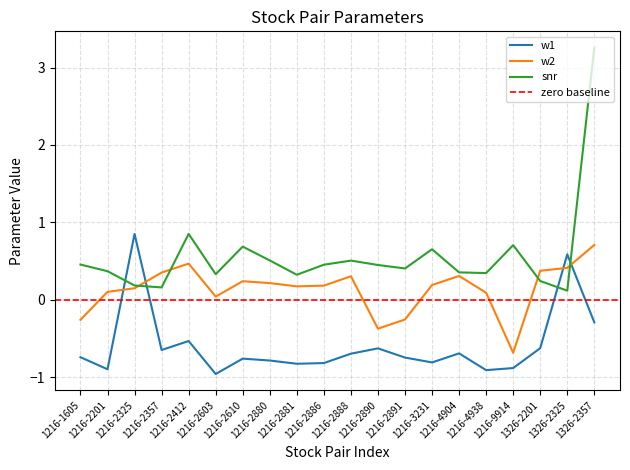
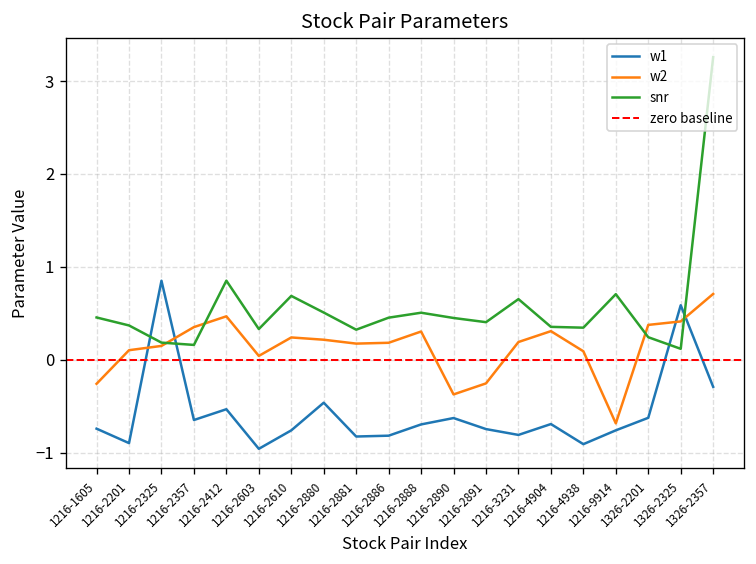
  {
    "w1": {
      "1216-1605": -0.7,
      "1216-2201": -0.9,
      "1216-2325": 0.9,
      "1216-2357": -0.6,
      "1216-2412": -0.5,
      "1216-2603": -1.0,
      "1216-2610": -0.8,
-     "1216-2880": -0.8,
+     "1216-2880": -0.5,
      "1216-2881": -0.8,
      "1216-2886": -0.8,
      "1216-2888": -0.7,
      "1216-2890": -0.6,
      "1216-2891": -0.7,
      "1216-3231": -0.8,
      "1216-4904": -0.7,
      "1216-4938": -0.9,
-     "1216-9914": -0.9,
+     "1216-9914": -0.8,
      "1326-2201": -0.6,
      "1326-2325": 0.6,
      "1326-2357": -0.3
    },
    "w2": {
      "1216-1605": -0.3,
      "1216-2201": 0.1,
      "1216-2325": 0.1,
      "1216-2357": 0.4,
      "1216-2412": 0.5,
      "1216-2603": 0.0,
      "1216-2610": 0.2,
      "1216-2880": 0.2,
      "1216-2881": 0.2,
      "1216-2886": 0.2,
      "1216-2888": 0.3,
      "1216-2890": -0.4,
      "1216-2891": -0.3,
      "1216-3231": 0.2,
      "1216-4904": 0.3,
      "1216-4938": 0.1,
      "1216-9914": -0.7,
      "1326-2201": 0.4,
      "1326-2325": 0.4,
      "1326-2357": 0.7
    },
    "snr": {
      "1216-1605": 0.5,
      "1216-2201": 0.4,
      "1216-2325": 0.2,
      "1216-2357": 0.2,
      "1216-2412": 0.9,
      "1216-2603": 0.3,
      "1216-2610": 0.7,
      "1216-2880": 0.5,
      "1216-2881": 0.3,
      "1216-2886": 0.5,
      "1216-2888": 0.5,
      "1216-2890": 0.4,
      "1216-2891": 0.4,
      "1216-3231": 0.7,
      "1216-4904": 0.4,
      "1216-4938": 0.3,
      "1216-9914": 0.7,
      "1326-2201": 0.2,
      "1326-2325": 0.1
    }
  }
